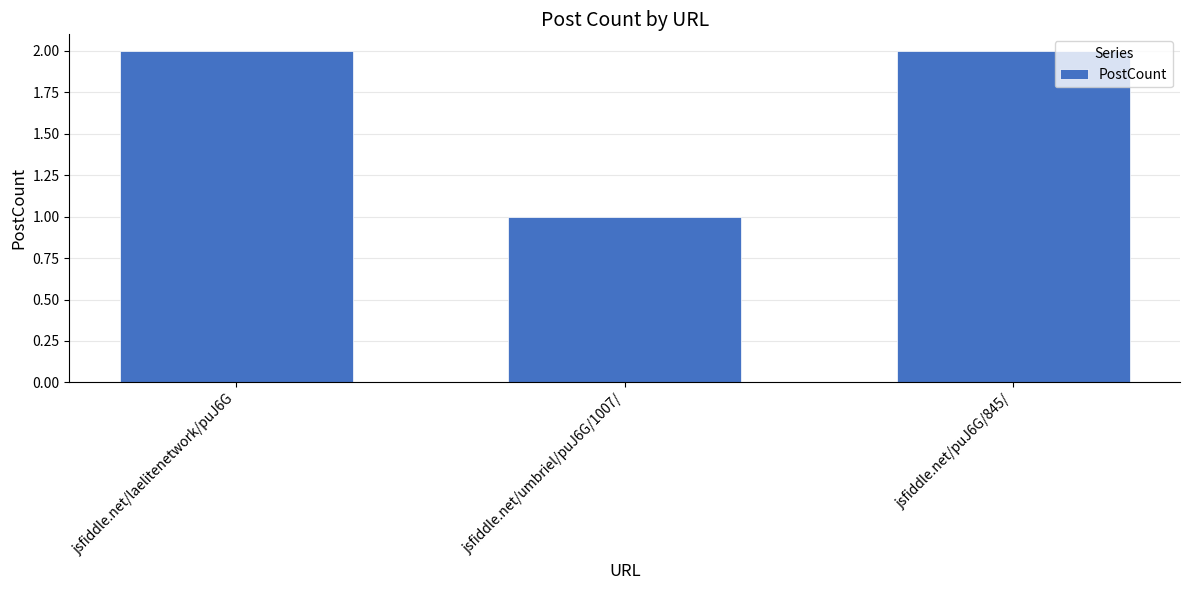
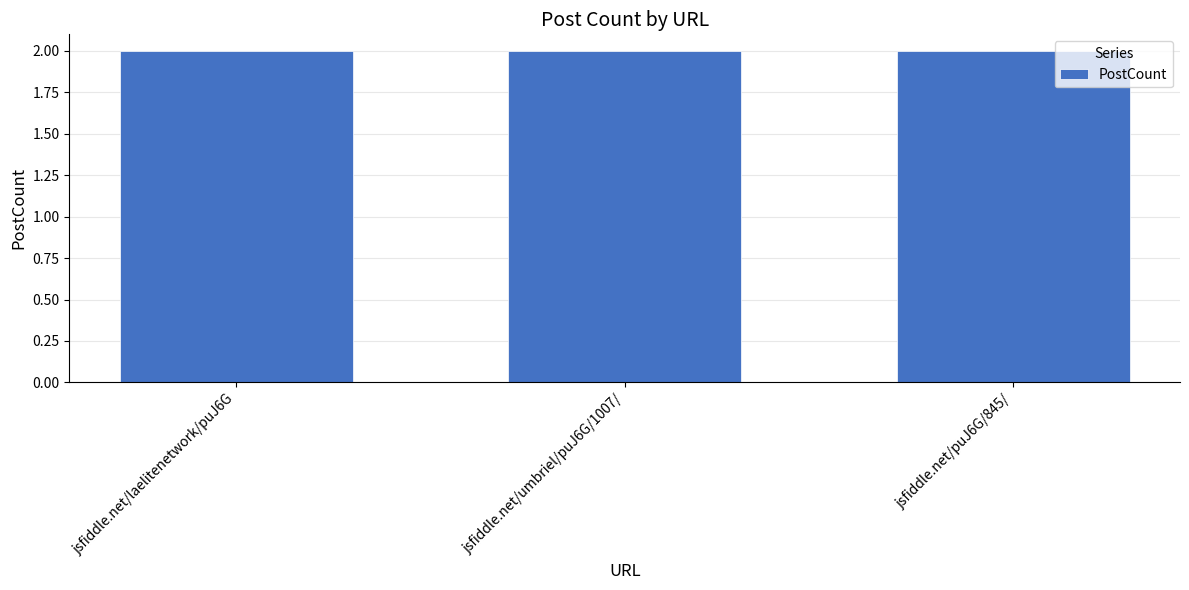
  {
    "jsfiddle.net/laelitenetwork/puJ6G": 2,
-   "jsfiddle.net/umbriel/puJ6G/1007/": 1,
+   "jsfiddle.net/umbriel/puJ6G/1007/": 2,
    "jsfiddle.net/puJ6G/845/": 2
  }
